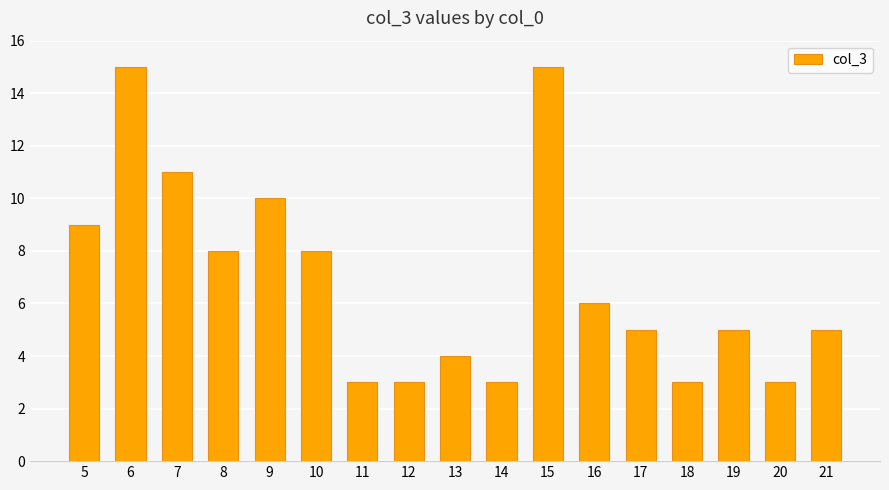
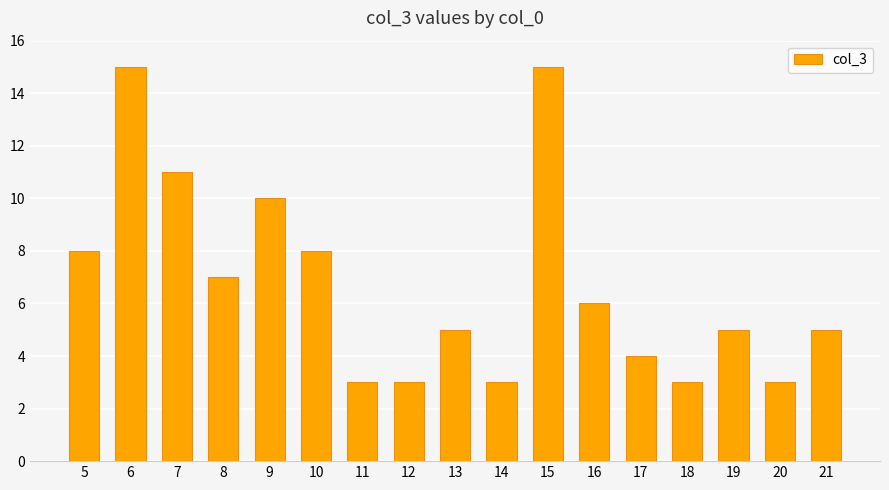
  {
-   "5": 9,
+   "5": 8,
    "6": 15,
    "7": 11,
-   "8": 8,
+   "8": 7,
    "9": 10,
    "10": 8,
    "11": 3,
    "12": 3,
-   "13": 4,
+   "13": 5,
    "14": 3,
    "15": 15,
    "16": 6,
-   "17": 5,
+   "17": 4,
    "18": 3,
    "19": 5,
    "20": 3,
    "21": 5
  }
